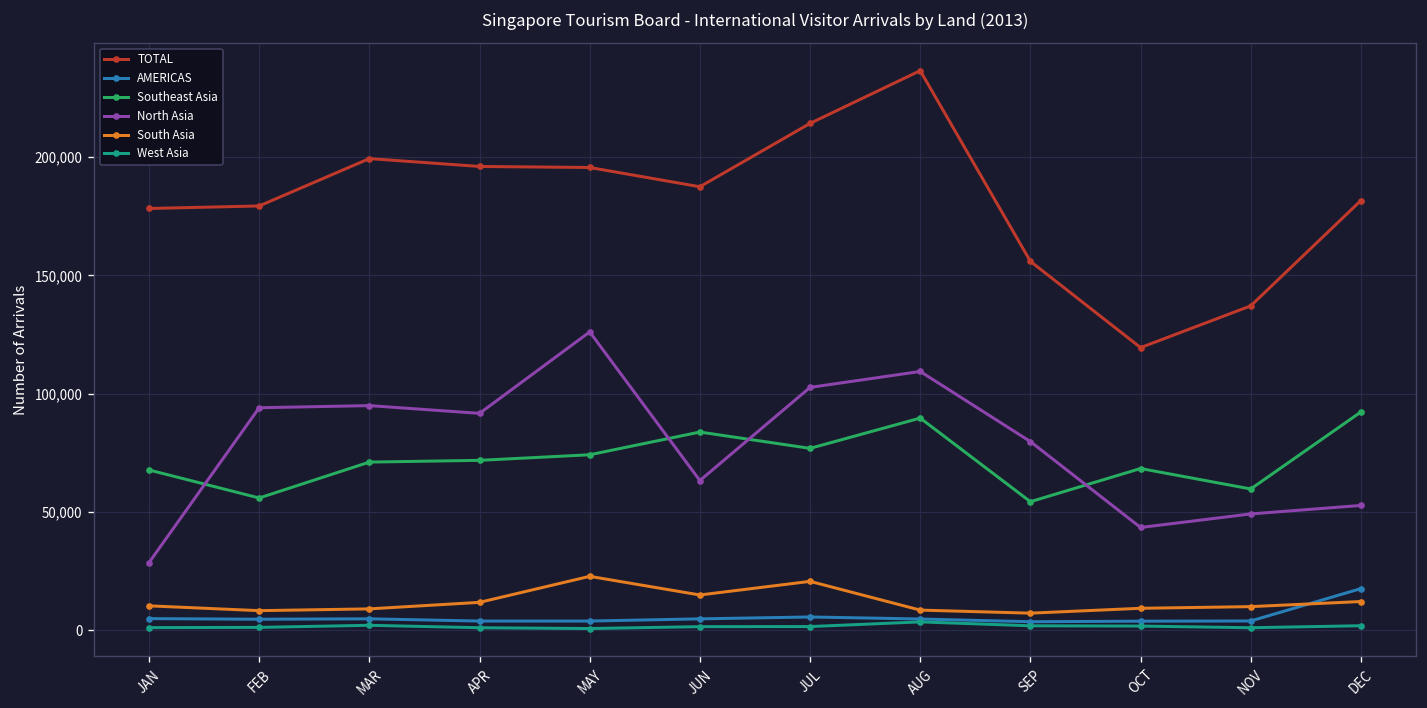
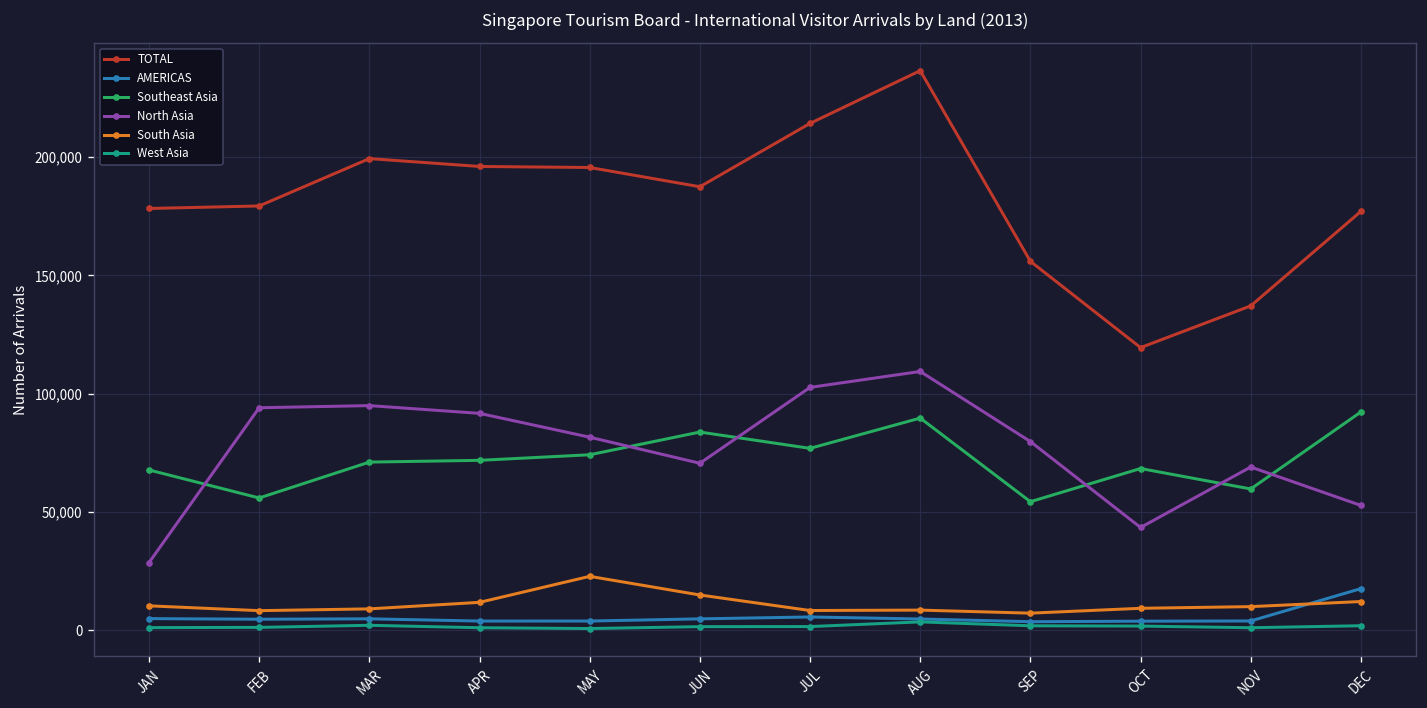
  {
    "TOTAL": {
      "JAN": "178,000",
      "FEB": "179,000",
      "MAR": "199,000",
      "APR": "196,000",
      "MAY": "196,000",
      "JUN": "187,000",
      "JUL": "214,000",
      "AUG": "237,000",
      "SEP": "156,000",
      "OCT": "119,000",
      "NOV": "137,000",
-     "DEC": "182,000"
+     "DEC": "177,000"
    },
    "AMERICAS": {
      "JAN": "5,000",
      "FEB": "5,000",
      "MAR": "5,000",
      "APR": "4,000",
      "MAY": "4,000",
      "JUN": "5,000",
      "JUL": "6,000",
      "SEP": "4,000",
      "OCT": "4,000",
      "NOV": "4,000",
      "DEC": "18,000"
    },
    "North Asia": {
      "JAN": "29,000",
      "FEB": "94,000",
      "MAR": "95,000",
      "APR": "92,000",
-     "MAY": "126,000",
-     "JUN": "63,000",
+     "MAY": "82,000",
+     "JUN": "71,000",
      "JUL": "103,000",
      "AUG": "109,000",
      "SEP": "80,000",
      "OCT": "43,000",
-     "NOV": "49,000",
+     "NOV": "69,000",
      "DEC": "53,000"
    },
    "South Asia": {
      "JAN": "10,000",
      "FEB": "8,000",
      "MAR": "9,000",
      "APR": "12,000",
      "MAY": "23,000",
      "JUN": "15,000",
-     "JUL": "21,000",
+     "JUL": "8,000",
      "AUG": "8,000",
      "SEP": "7,000",
      "OCT": "9,000",
      "NOV": "10,000",
      "DEC": "12,000"
    }
  }
